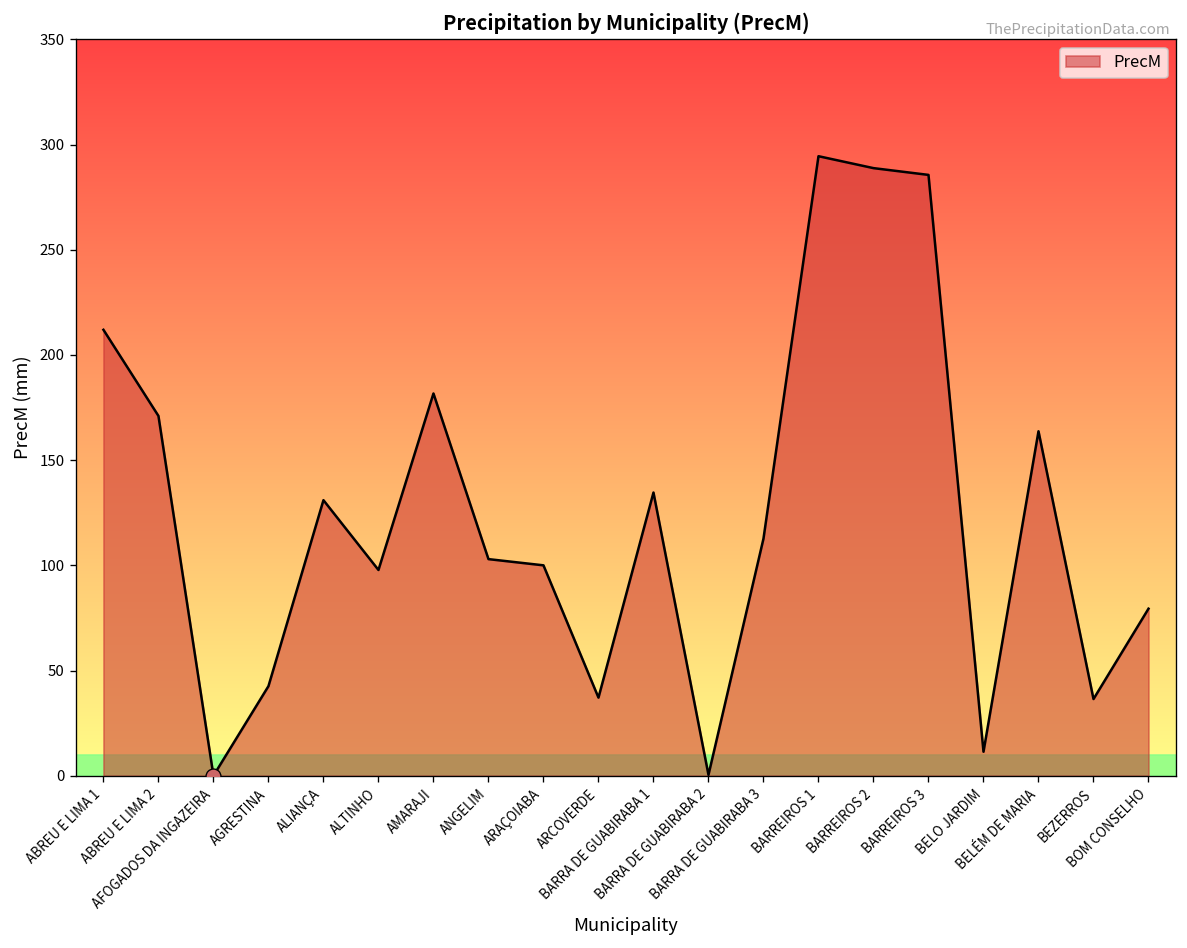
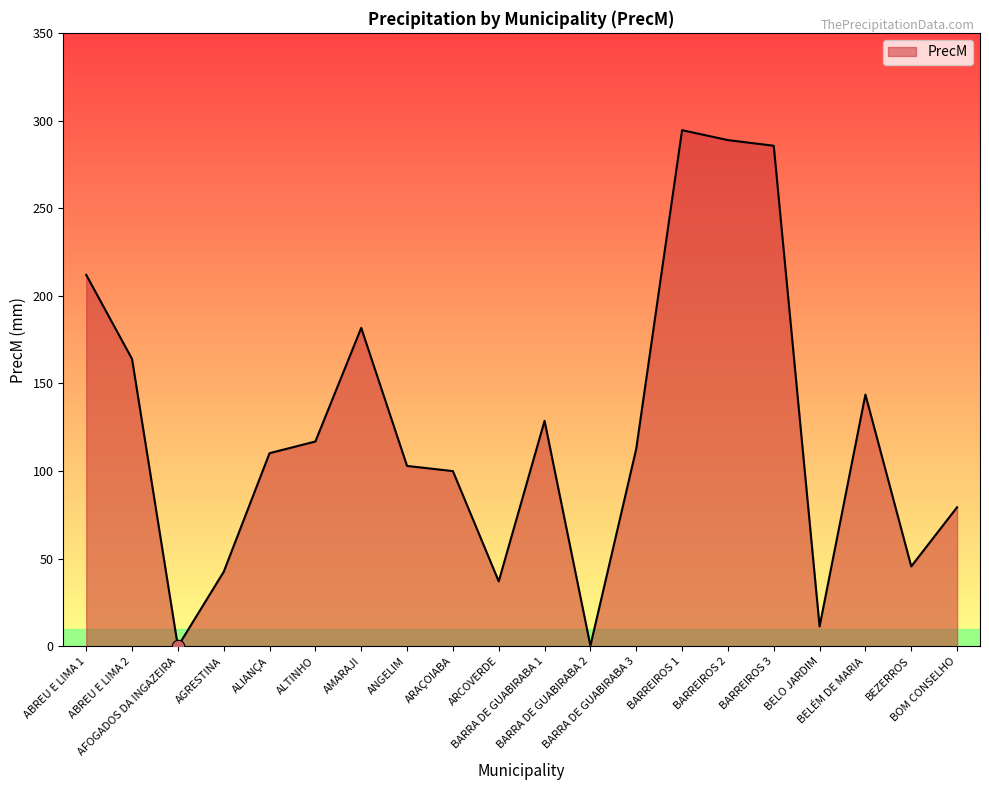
  {
    "PrecM": {
      "ABREU E LIMA 1": 212,
-     "ABREU E LIMA 2": 171,
+     "ABREU E LIMA 2": 164,
      "AGRESTINA": 43,
-     "ALIANÇA": 131,
-     "ALTINHO": 98,
+     "ALIANÇA": 110,
+     "ALTINHO": 117,
      "AMARAJI": 182,
      "ANGELIM": 103,
      "ARAÇOIABA": 100,
      "ARCOVERDE": 37,
-     "BARRA DE GUABIRABA 1": 135,
+     "BARRA DE GUABIRABA 1": 129,
      "BARRA DE GUABIRABA 3": 113,
      "BARREIROS 1": 294,
      "BARREIROS 2": 289,
      "BARREIROS 3": 286,
      "BELO JARDIM": 11,
-     "BELÉM DE MARIA": 164,
-     "BEZERROS": 36,
+     "BELÉM DE MARIA": 144,
+     "BEZERROS": 46,
      "BOM CONSELHO": 79
    }
  }
